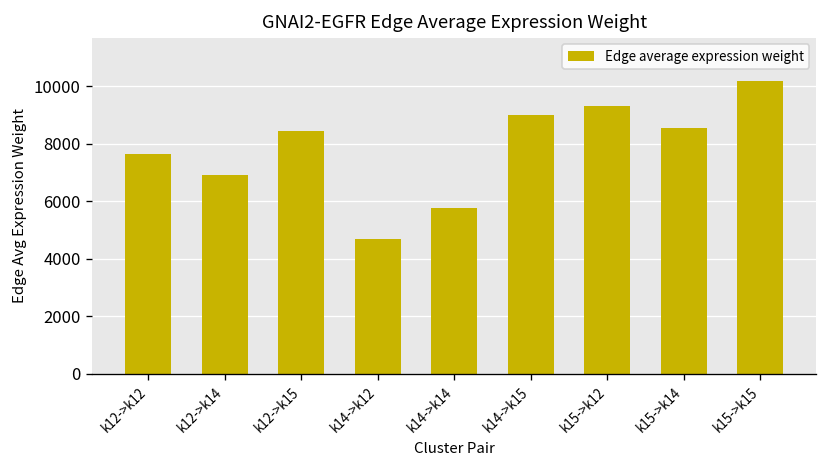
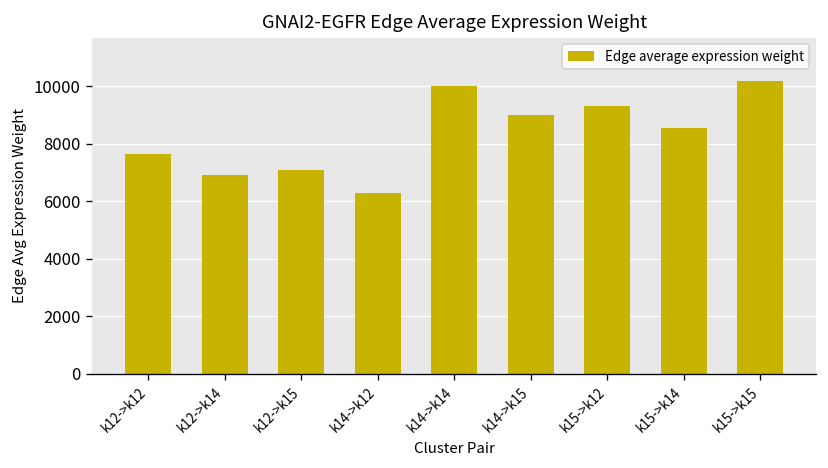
  {
    "k12->k12": 7600,
    "k12->k14": 6900,
-   "k12->k15": 8400,
-   "k14->k12": 4700,
-   "k14->k14": 5800,
+   "k12->k15": 7100,
+   "k14->k12": 6300,
+   "k14->k14": 10000,
    "k14->k15": 9000,
    "k15->k12": 9300,
    "k15->k14": 8600,
    "k15->k15": 10200
  }
